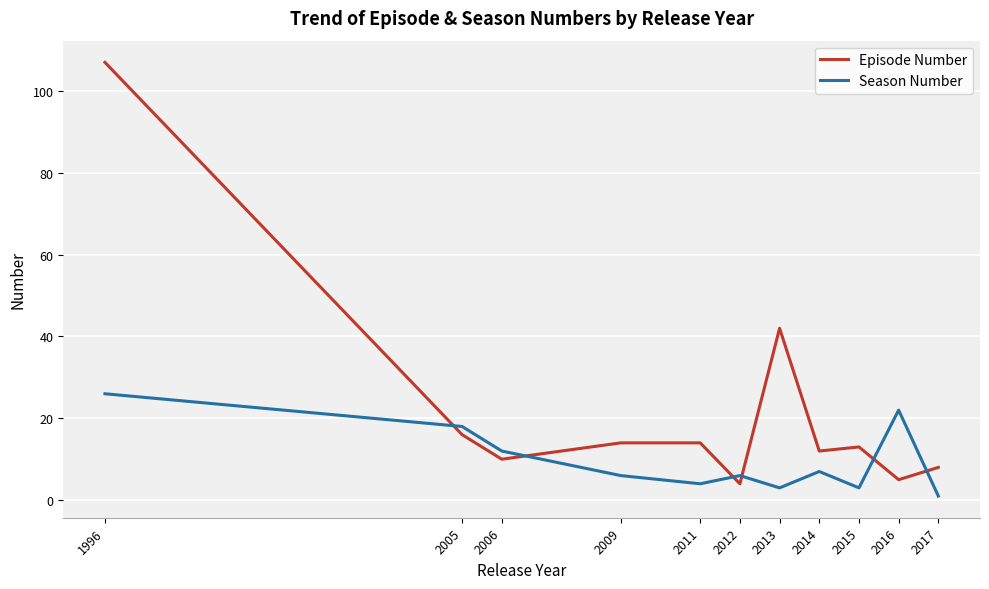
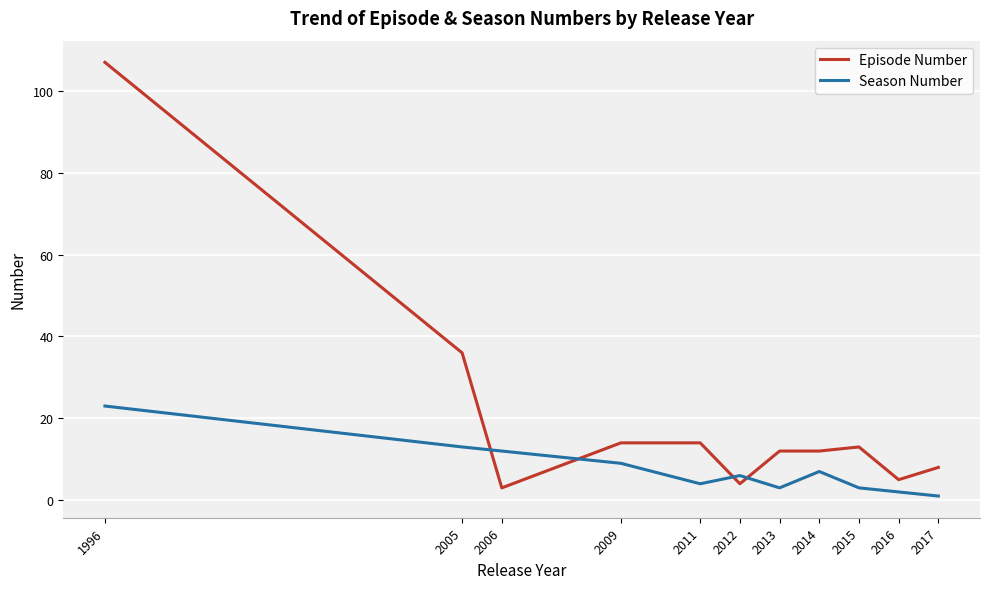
  {
    "Episode Number": {
      "1996": 107,
-     "2005": 16,
-     "2006": 10,
+     "2005": 36,
+     "2006": 3,
      "2009": 14,
      "2011": 14,
      "2012": 4,
-     "2013": 42,
+     "2013": 12,
      "2014": 12,
      "2015": 13,
      "2016": 5,
      "2017": 8
    },
    "Season Number": {
-     "1996": 26,
-     "2005": 18,
+     "1996": 23,
+     "2005": 13,
      "2006": 12,
-     "2009": 6,
+     "2009": 9,
      "2011": 4,
      "2012": 6,
      "2013": 3,
      "2014": 7,
      "2015": 3,
-     "2016": 22,
+     "2016": 2,
      "2017": 1
    }
  }
